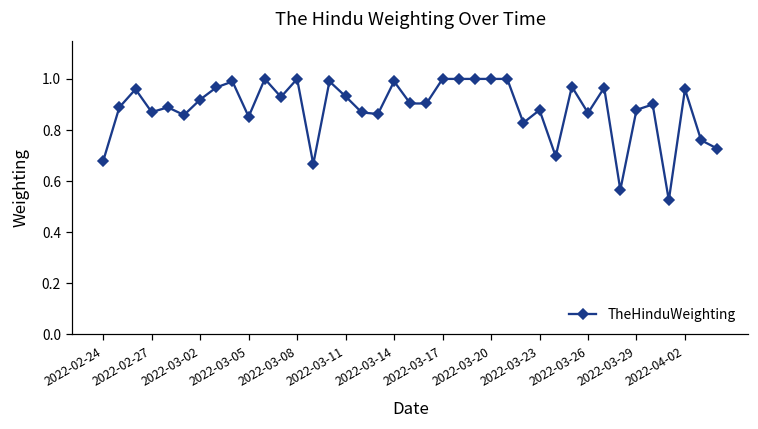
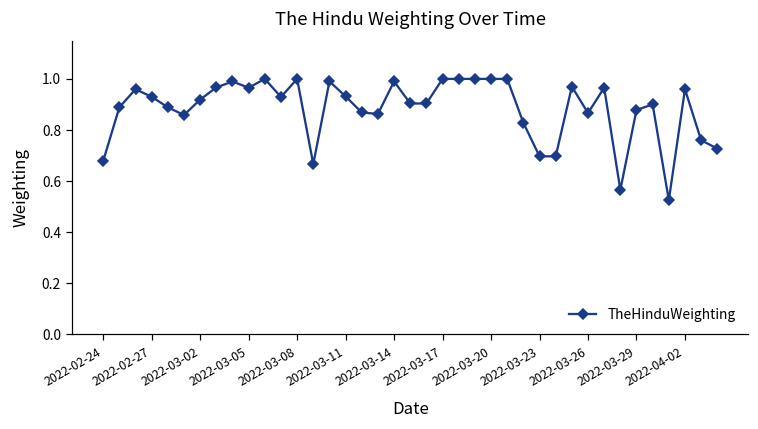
  {
    "2022-02-24": 0.68,
-   "2022-02-27": 0.87,
+   "2022-02-27": 0.93,
    "2022-03-02": 0.92,
-   "2022-03-05": 0.85,
+   "2022-03-05": 0.97,
    "2022-03-08": 1.00,
    "2022-03-11": 0.93,
    "2022-03-14": 0.99,
    "2022-03-17": 1.00,
    "2022-03-20": 1.00,
-   "2022-03-23": 0.88,
+   "2022-03-23": 0.70,
    "2022-03-26": 0.87,
    "2022-03-29": 0.88,
    "2022-04-02": 0.96
  }
